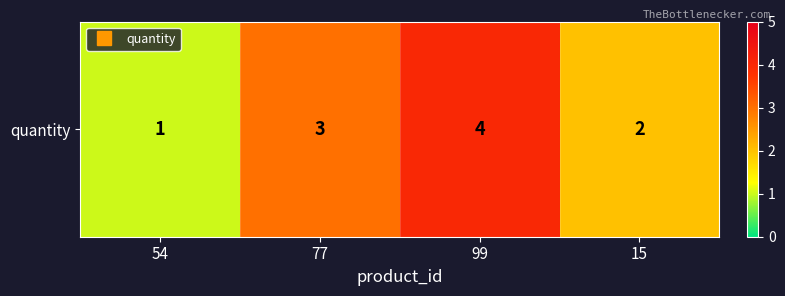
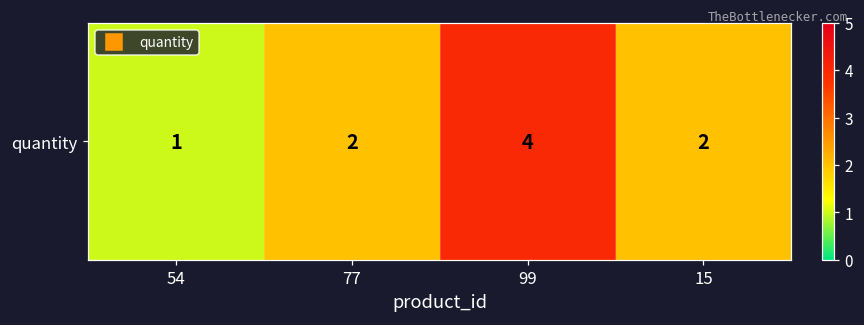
  {
    "quantity": {
      "54": 1,
-     "77": 3,
+     "77": 2,
      "99": 4,
      "15": 2
    }
  }
